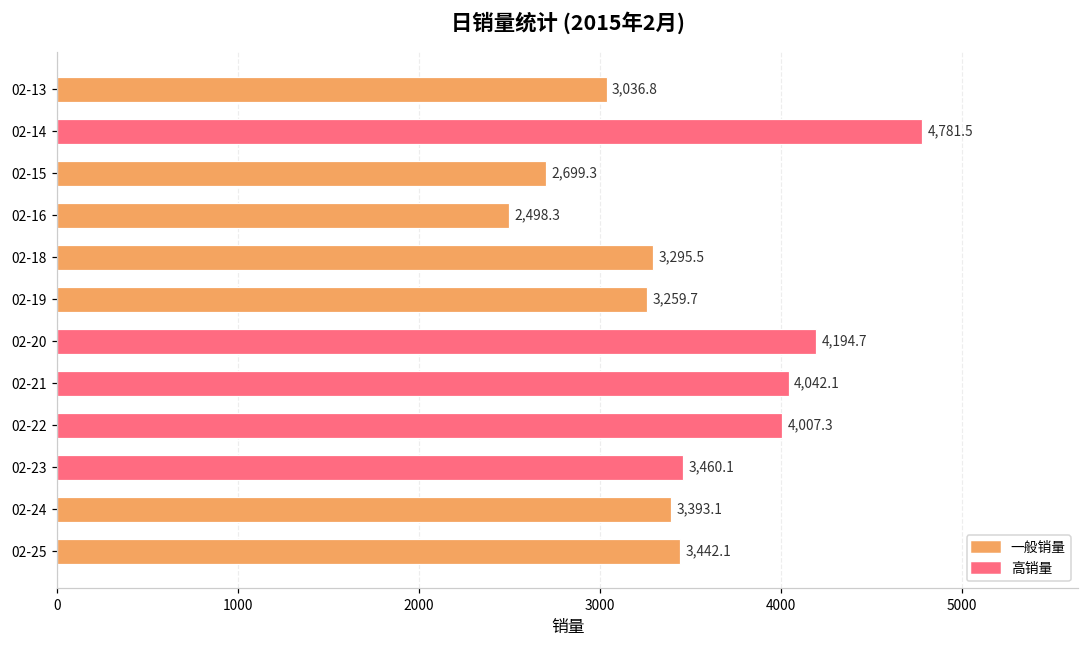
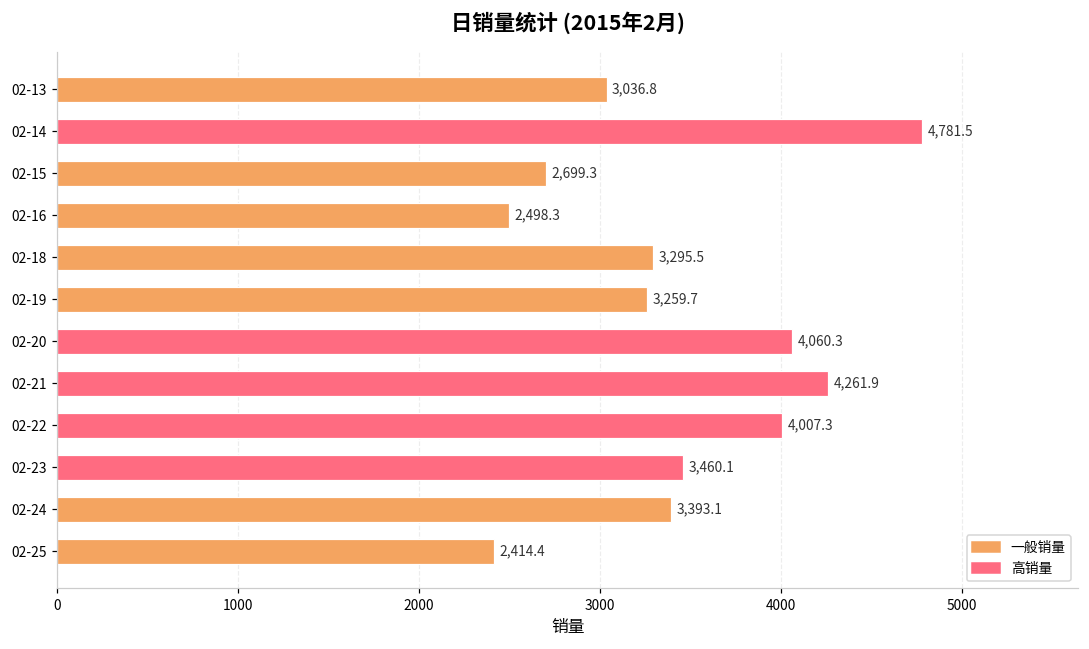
  {
    "02-13": "3,036.8",
    "02-14": "4,781.5",
    "02-15": "2,699.3",
    "02-16": "2,498.3",
    "02-18": "3,295.5",
    "02-19": "3,259.7",
-   "02-20": "4,194.7",
-   "02-21": "4,042.1",
+   "02-20": "4,060.3",
+   "02-21": "4,261.9",
    "02-22": "4,007.3",
    "02-23": "3,460.1",
    "02-24": "3,393.1",
-   "02-25": "3,442.1"
+   "02-25": "2,414.4"
  }
